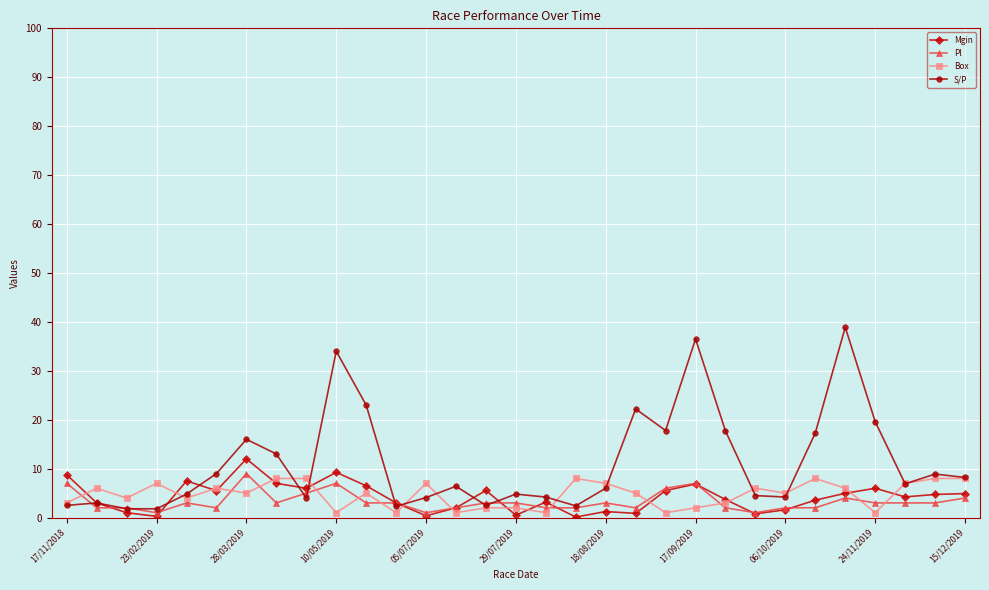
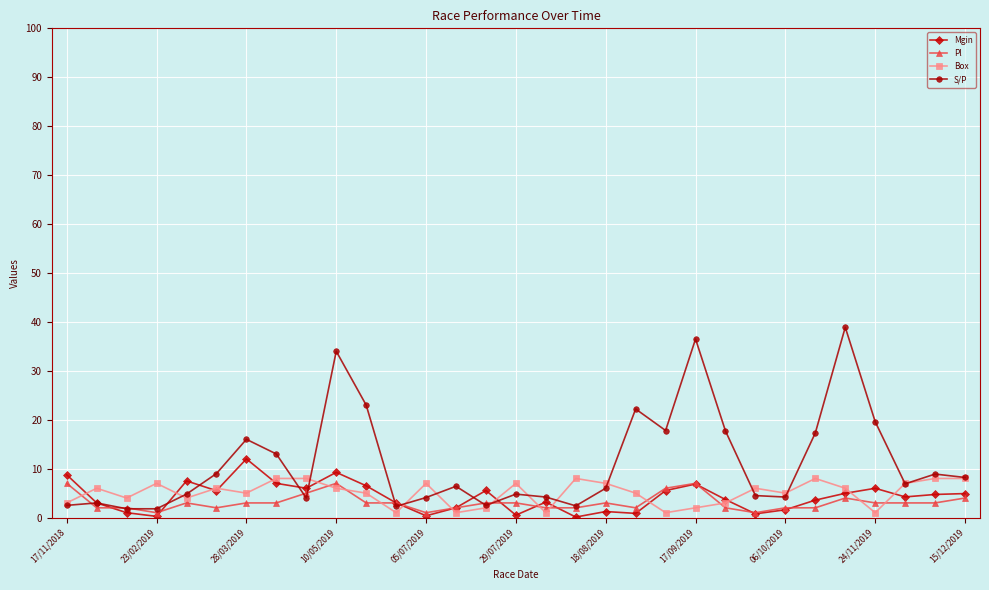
  {
    "Pl": {
      "17/11/2018": 7,
      "23/02/2019": 1,
-     "28/03/2019": 9,
+     "28/03/2019": 3,
      "10/05/2019": 7,
      "05/07/2019": 1,
      "29/07/2019": 3,
      "18/08/2019": 3,
      "24/11/2019": 3,
      "15/12/2019": 4
    },
    "Box": {
      "23/02/2019": 7,
      "28/03/2019": 5,
-     "10/05/2019": 1,
+     "10/05/2019": 6,
      "05/07/2019": 7,
-     "29/07/2019": 2,
+     "29/07/2019": 7,
      "18/08/2019": 7,
      "17/09/2019": 2,
      "06/10/2019": 5,
      "24/11/2019": 1
    }
  }
